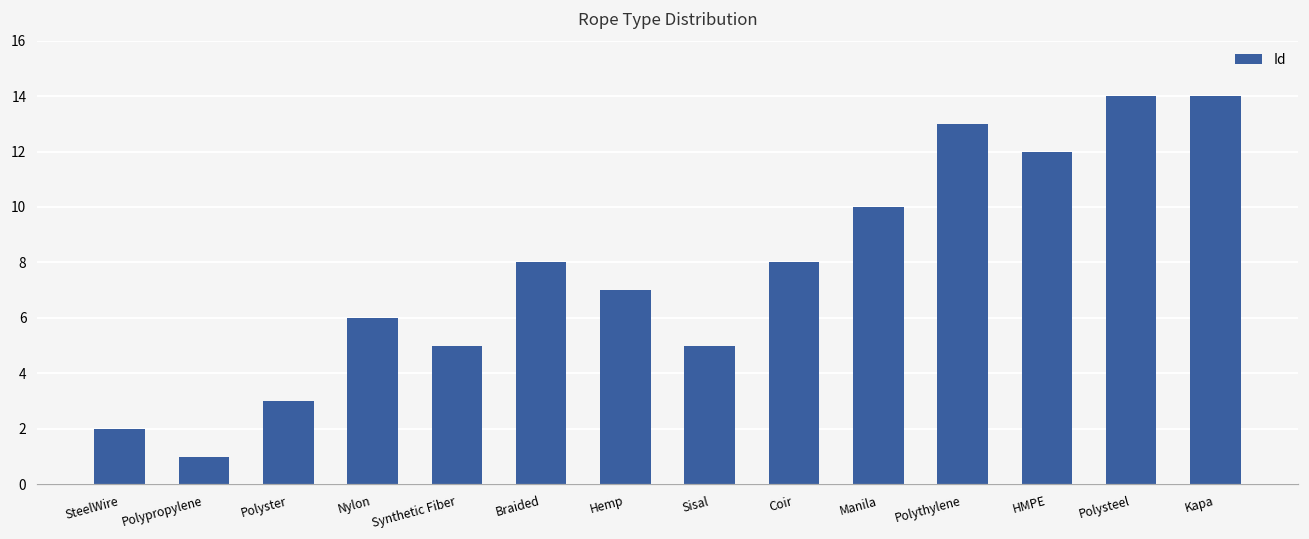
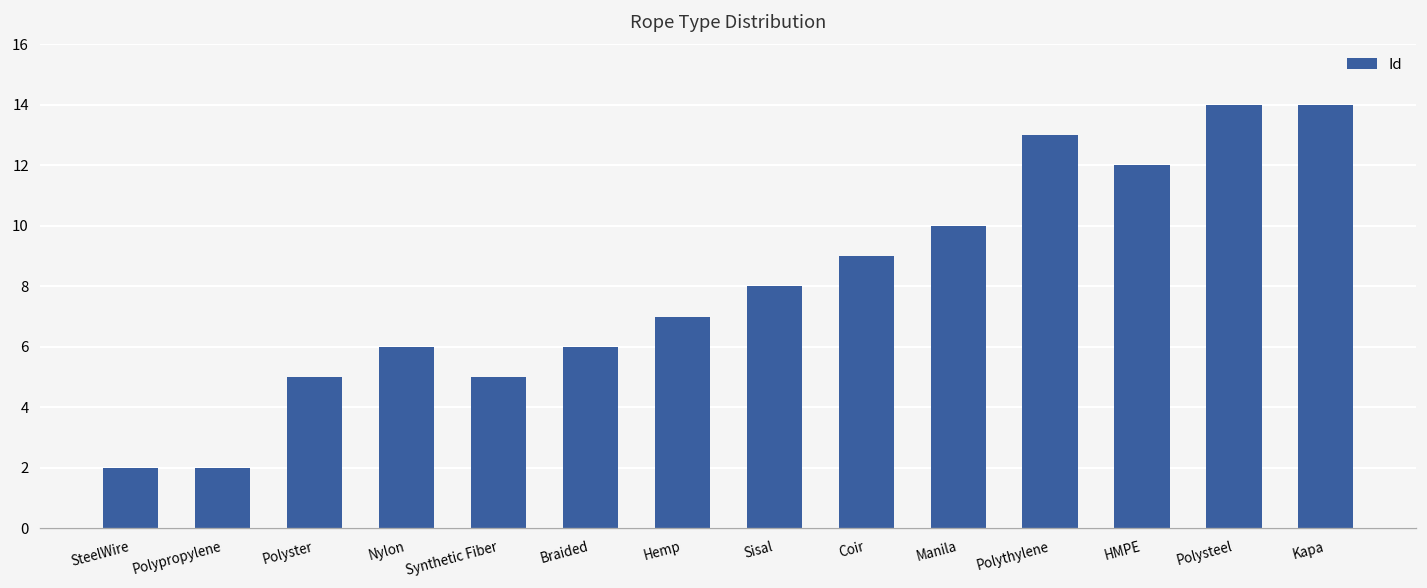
  {
    "SteelWire": 2,
-   "Polypropylene": 1,
-   "Polyster": 3,
+   "Polypropylene": 2,
+   "Polyster": 5,
    "Nylon": 6,
    "Synthetic Fiber": 5,
-   "Braided": 8,
+   "Braided": 6,
    "Hemp": 7,
-   "Sisal": 5,
-   "Coir": 8,
+   "Sisal": 8,
+   "Coir": 9,
    "Manila": 10,
    "Polythylene": 13,
    "HMPE": 12,
    "Polysteel": 14,
    "Kapa": 14
  }
